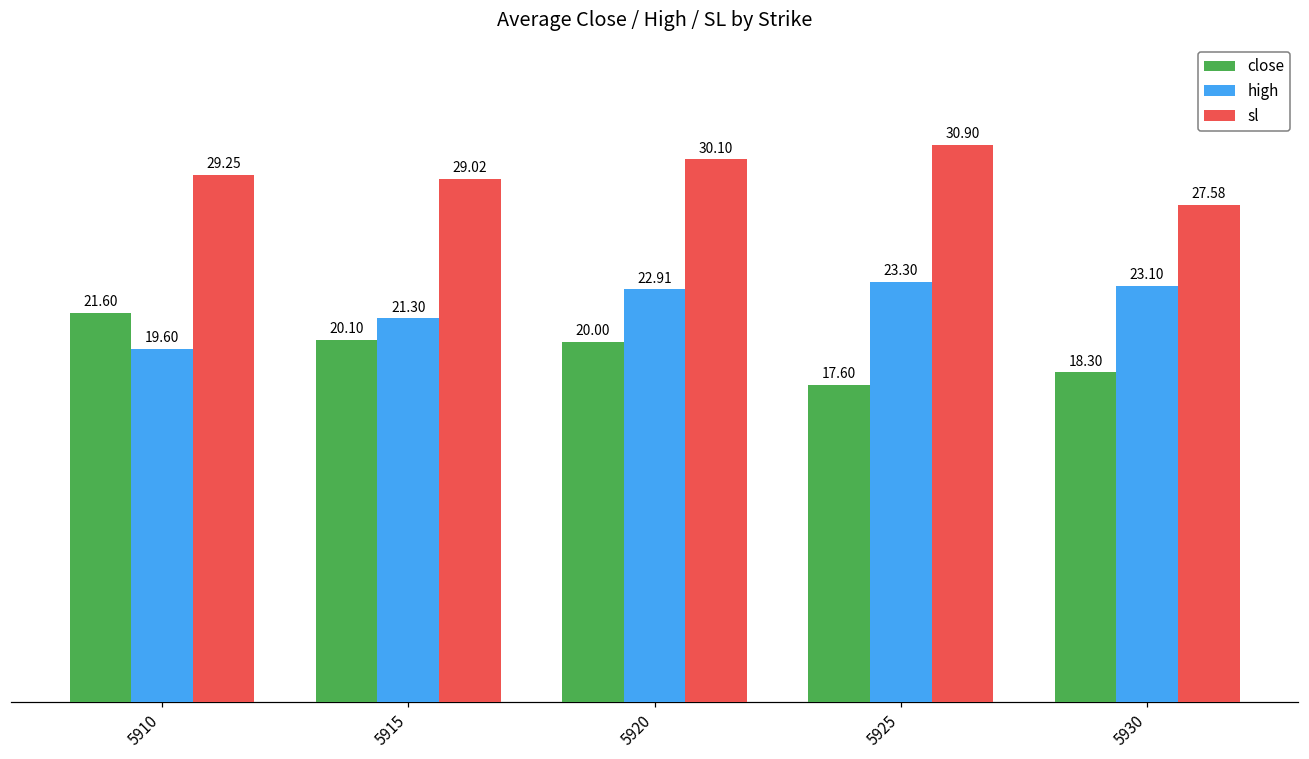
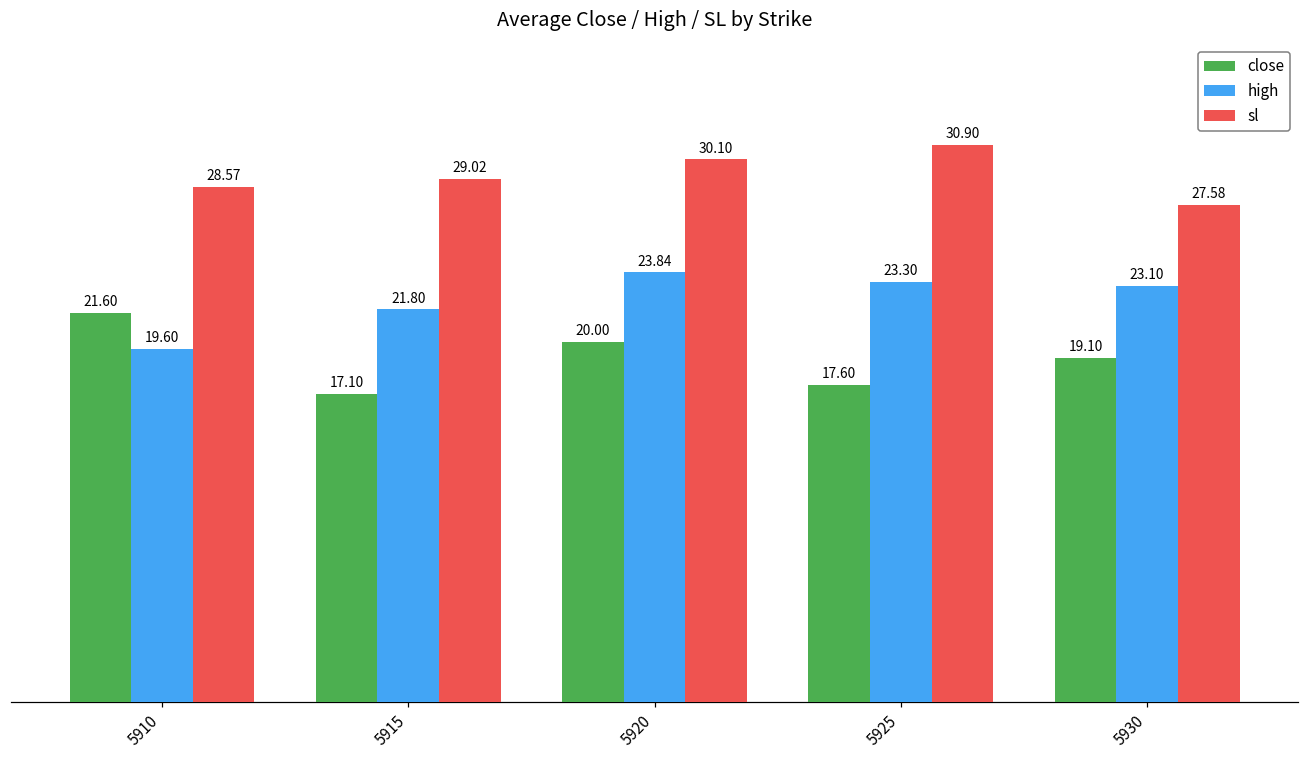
  {
    "close": {
      "5910": 21.60,
-     "5915": 20.10,
+     "5915": 17.10,
      "5920": 20.00,
      "5925": 17.60,
-     "5930": 18.30
+     "5930": 19.10
    },
    "high": {
      "5910": 19.60,
-     "5915": 21.30,
-     "5920": 22.91,
+     "5915": 21.80,
+     "5920": 23.84,
      "5925": 23.30,
      "5930": 23.10
    },
    "sl": {
-     "5910": 29.25,
+     "5910": 28.57,
      "5915": 29.02,
      "5920": 30.10,
      "5925": 30.90,
      "5930": 27.58
    }
  }
